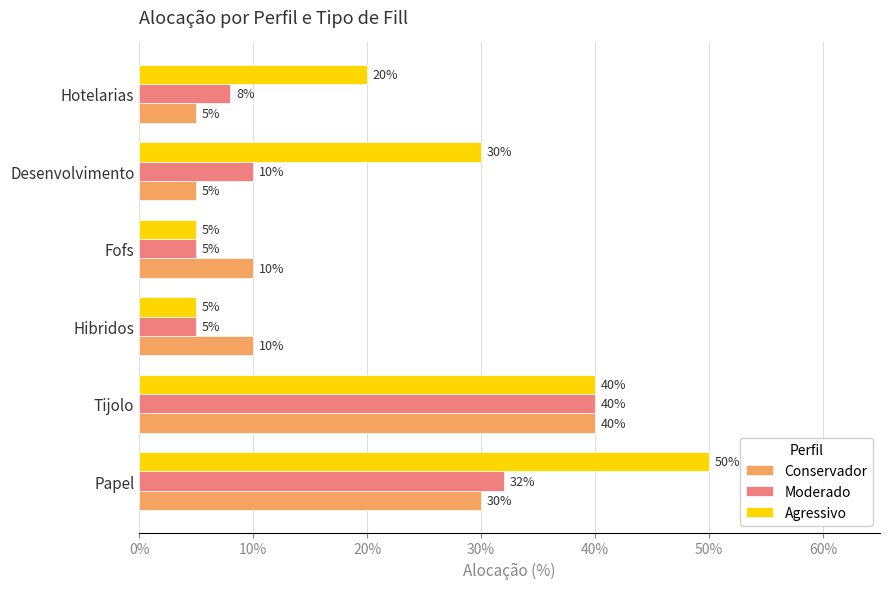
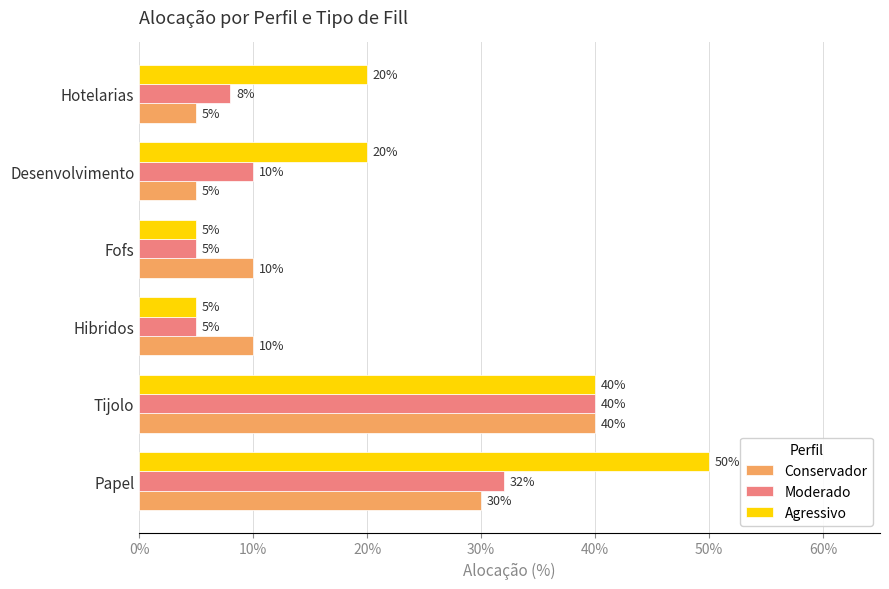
  {
    "Agressivo": {
      "Hotelarias": "20%",
-     "Desenvolvimento": "30%",
+     "Desenvolvimento": "20%",
      "Fofs": "5%",
      "Hibridos": "5%",
      "Tijolo": "40%"
    }
  }
